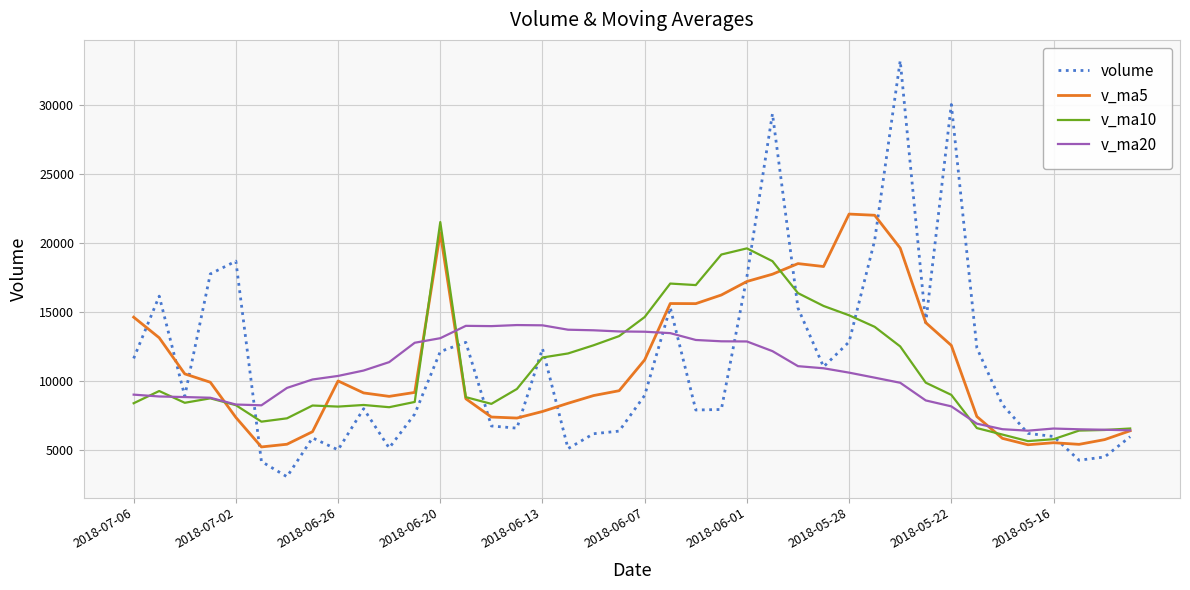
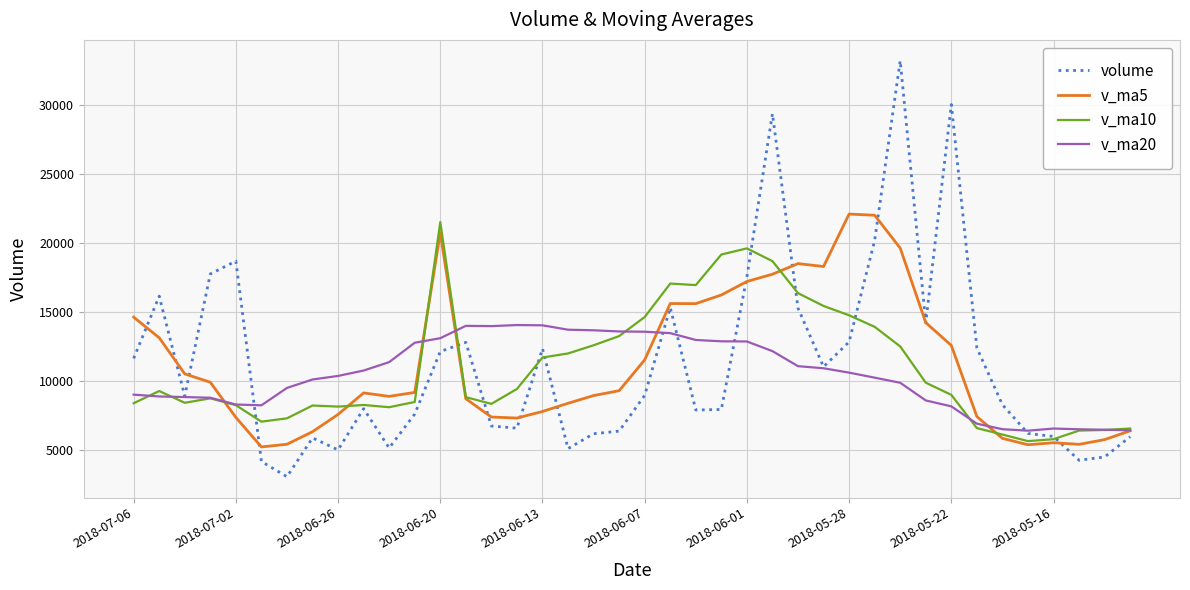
  {
    "volume": {
      "2018-07-06": 11600,
      "2018-07-02": 18700,
      "2018-06-26": 5000,
      "2018-06-20": 12100,
      "2018-06-13": 12300,
      "2018-06-07": 9000,
      "2018-06-01": 17600,
      "2018-05-28": 12800,
      "2018-05-22": 30000,
      "2018-05-16": 6000
    },
    "v_ma5": {
      "2018-07-06": 14600,
      "2018-07-02": 7400,
-     "2018-06-26": 10000,
+     "2018-06-26": 7600,
      "2018-06-20": 20700,
      "2018-06-13": 7800,
      "2018-06-07": 11500,
      "2018-06-01": 17200,
      "2018-05-28": 22100,
      "2018-05-22": 12600,
      "2018-05-16": 5500
    },
    "v_ma10": {
      "2018-07-06": 8400,
      "2018-06-26": 8100,
      "2018-06-20": 21500,
      "2018-06-13": 11700,
      "2018-06-07": 14600,
      "2018-06-01": 19600,
      "2018-05-28": 14800,
      "2018-05-22": 9000,
      "2018-05-16": 5800
    },
    "v_ma20": {
      "2018-07-06": 9000,
      "2018-06-26": 10400,
      "2018-06-20": 13100,
      "2018-06-13": 14000,
      "2018-06-07": 13600,
      "2018-06-01": 12900,
      "2018-05-28": 10600,
      "2018-05-22": 8200,
      "2018-05-16": 6600
    }
  }
